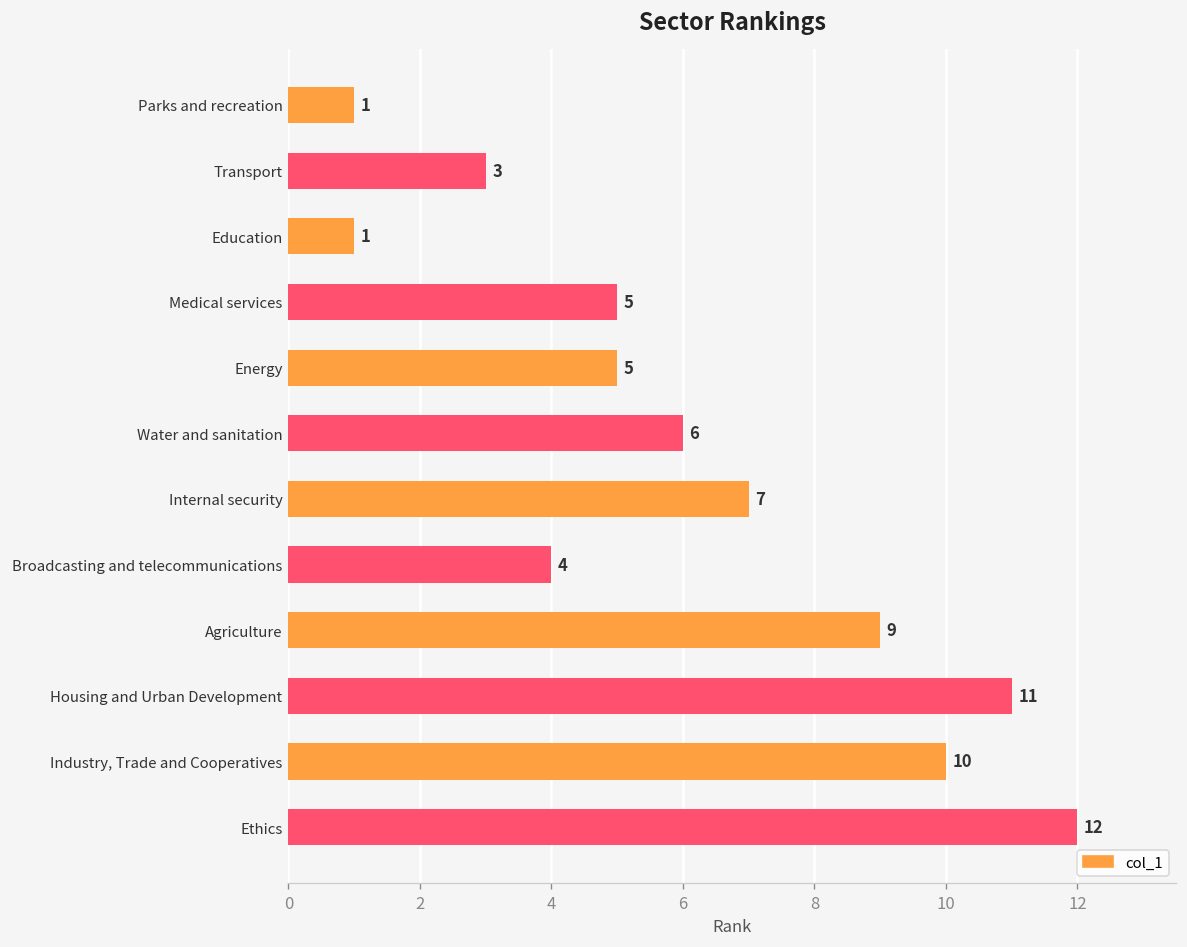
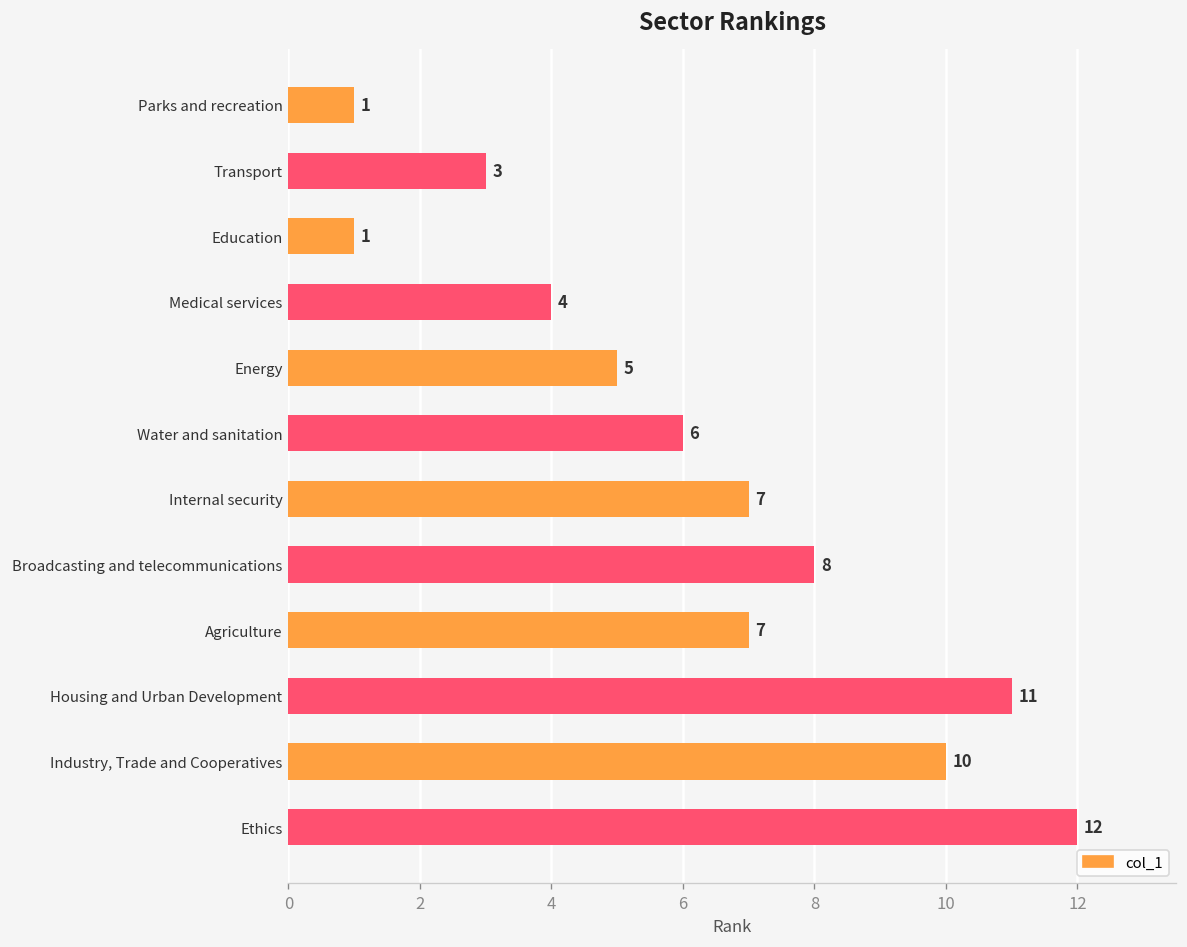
  {
    "Parks and recreation": 1,
    "Transport": 3,
    "Education": 1,
-   "Medical services": 5,
+   "Medical services": 4,
    "Energy": 5,
    "Water and sanitation": 6,
    "Internal security": 7,
-   "Broadcasting and telecommunications": 4,
-   "Agriculture": 9,
+   "Broadcasting and telecommunications": 8,
+   "Agriculture": 7,
    "Housing and Urban Development": 11,
    "Industry, Trade and Cooperatives": 10,
    "Ethics": 12
  }
